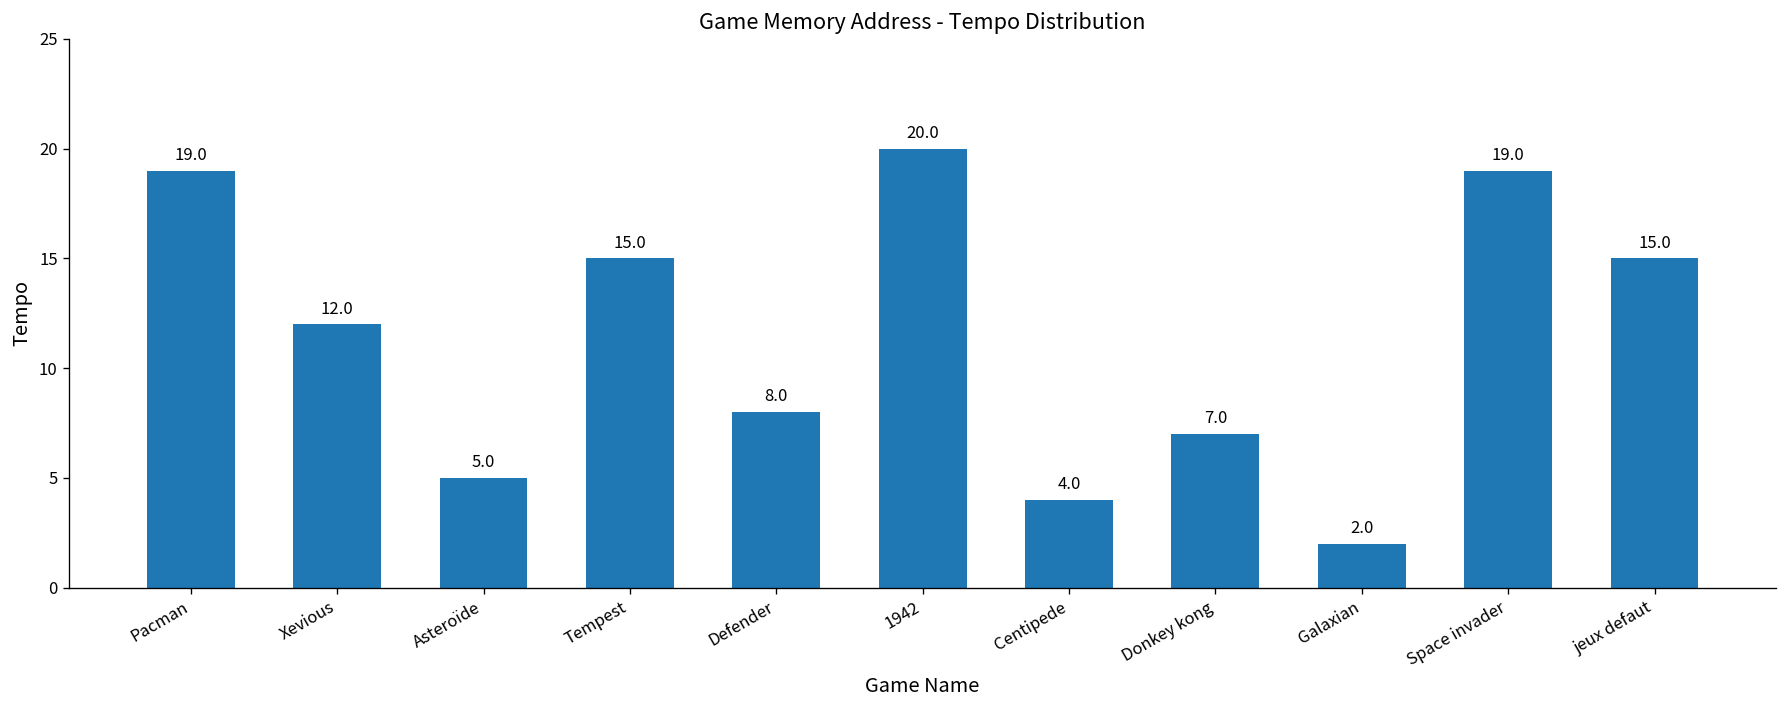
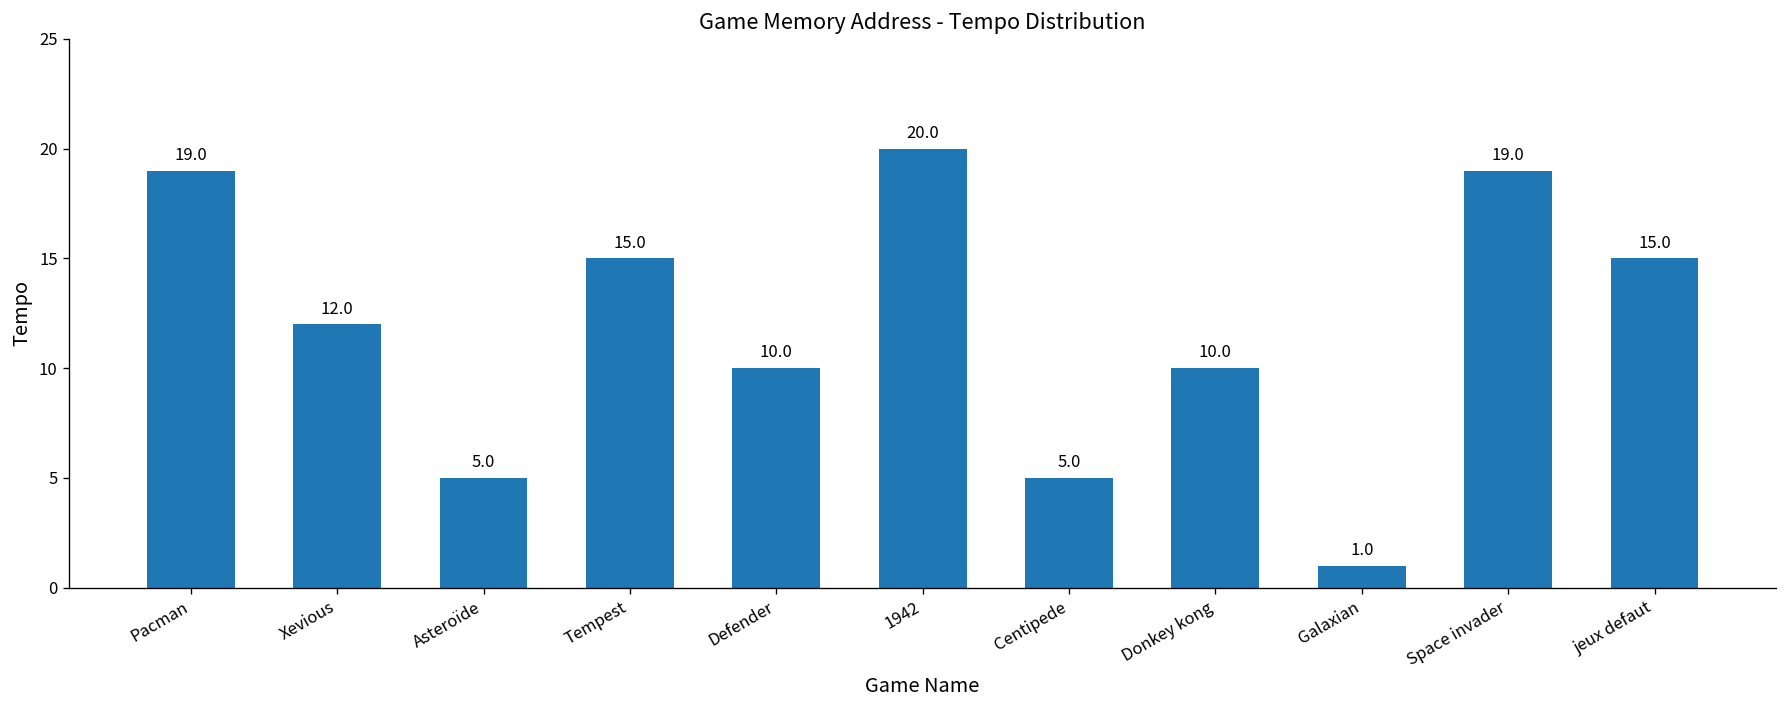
  {
    "Pacman": 19.0,
    "Xevious": 12.0,
    "Asteroïde": 5.0,
    "Tempest": 15.0,
-   "Defender": 8.0,
+   "Defender": 10.0,
    "1942": 20.0,
-   "Centipede": 4.0,
-   "Donkey kong": 7.0,
-   "Galaxian": 2.0,
+   "Centipede": 5.0,
+   "Donkey kong": 10.0,
+   "Galaxian": 1.0,
    "Space invader": 19.0,
    "jeux defaut": 15.0
  }
